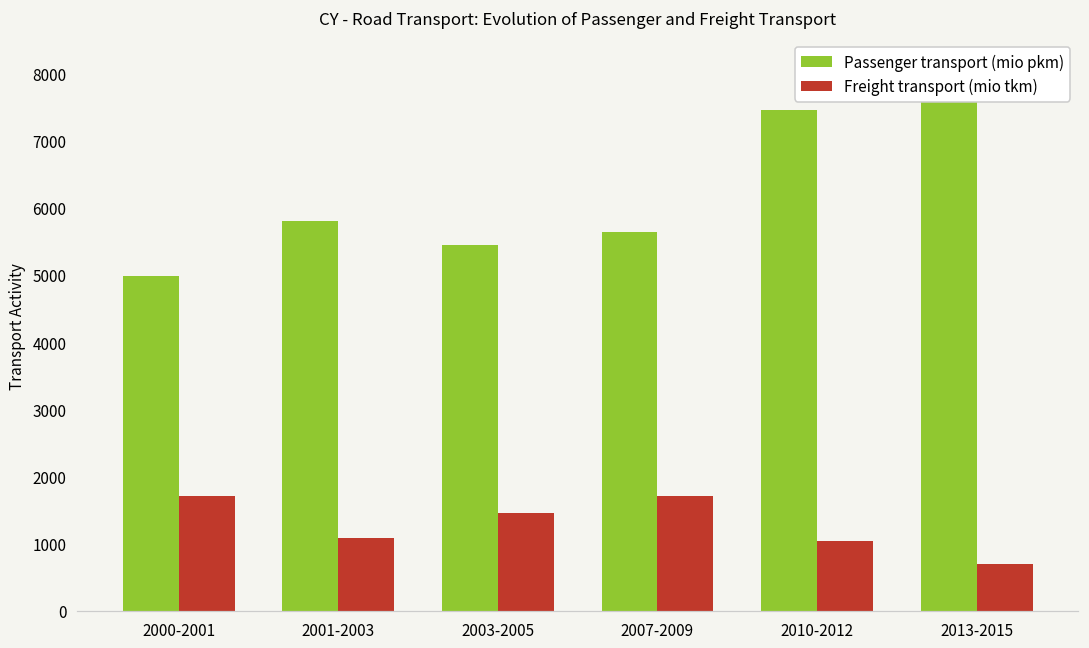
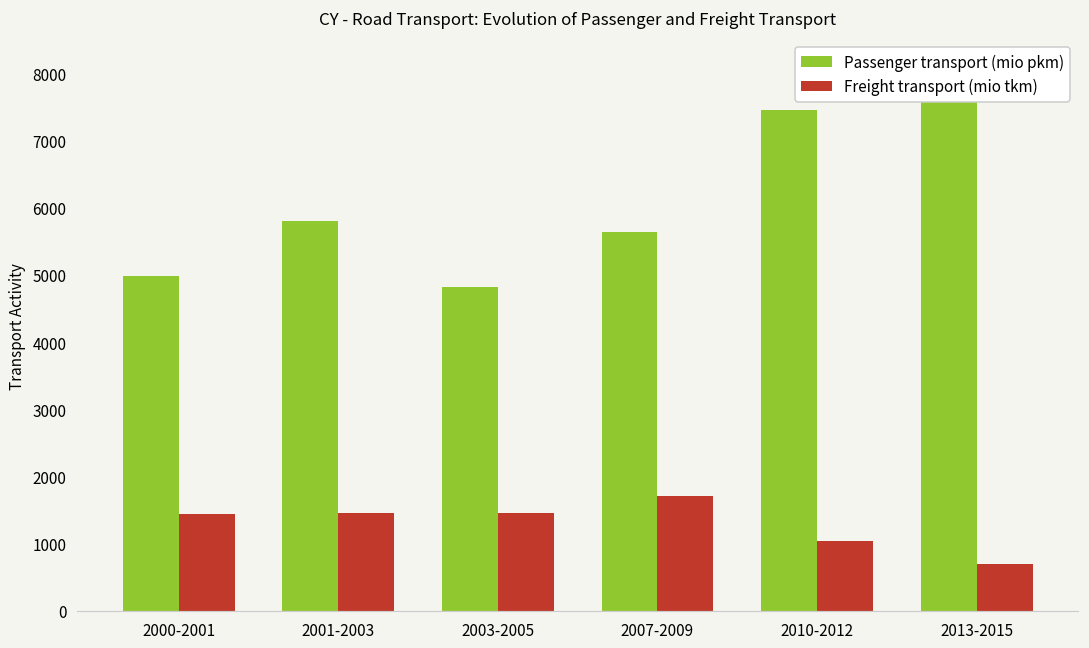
  {
    "Passenger transport (mio pkm)": {
      "2000-2001": 5000,
      "2001-2003": 5800,
-     "2003-2005": 5400,
+     "2003-2005": 4800,
      "2007-2009": 5600,
      "2010-2012": 7500
    },
    "Freight transport (mio tkm)": {
-     "2000-2001": 1700,
-     "2001-2003": 1100,
+     "2000-2001": 1400,
+     "2001-2003": 1500,
      "2003-2005": 1500,
      "2007-2009": 1700,
      "2010-2012": 1000,
      "2013-2015": 700
    }
  }
